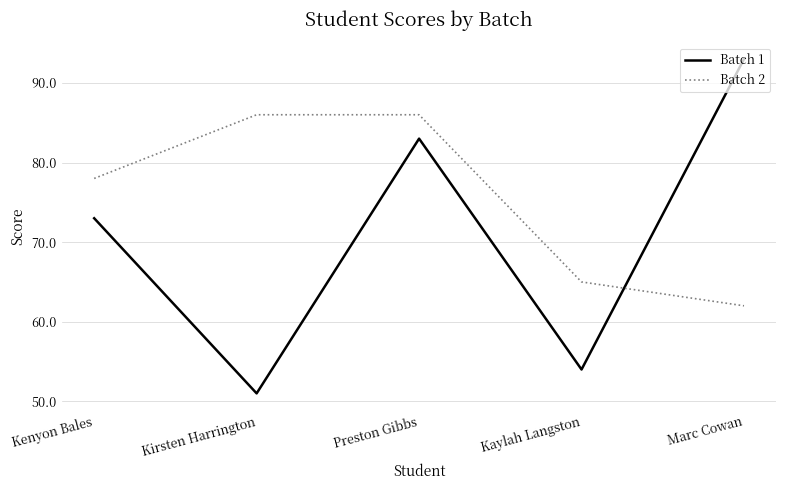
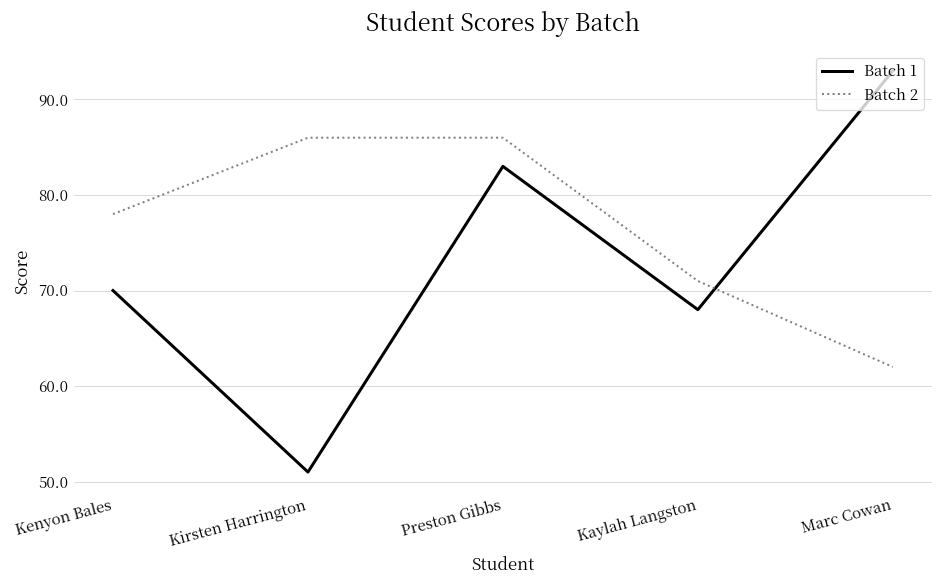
  {
    "Batch 1": {
-     "Kenyon Bales": 73,
+     "Kenyon Bales": 70,
      "Kirsten Harrington": 51,
      "Preston Gibbs": 83,
-     "Kaylah Langston": 54
+     "Kaylah Langston": 68
    },
    "Batch 2": {
      "Kenyon Bales": 78,
      "Kirsten Harrington": 86,
      "Preston Gibbs": 86,
-     "Kaylah Langston": 65,
+     "Kaylah Langston": 71,
      "Marc Cowan": 62
    }
  }
